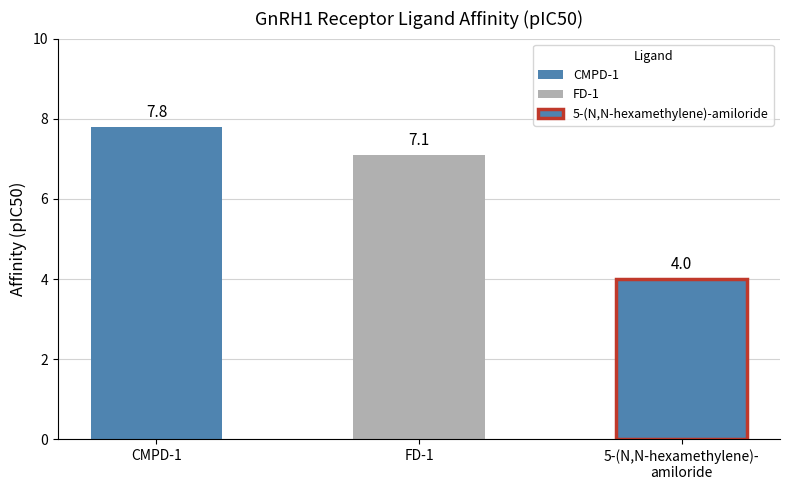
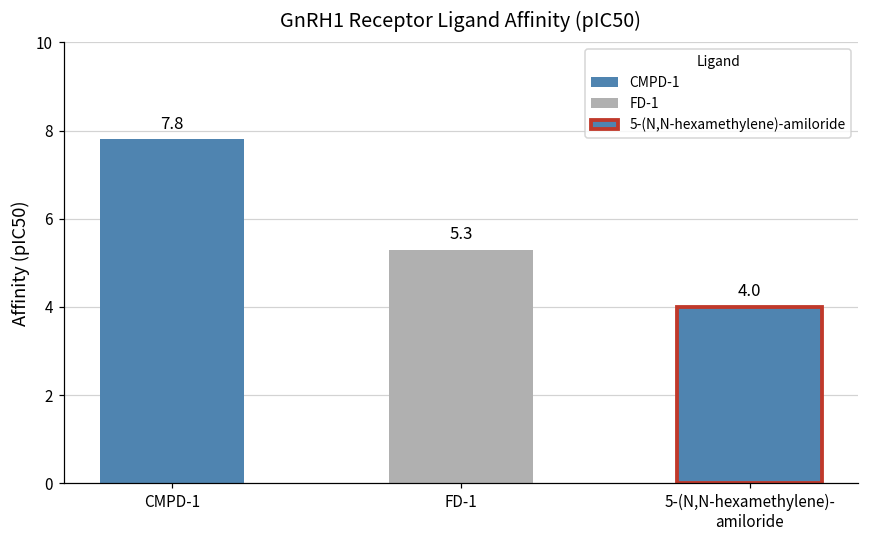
  {
    "CMPD-1": 7.8,
-   "FD-1": 7.1,
+   "FD-1": 5.3,
    "5-(N,N-hexamethylene)- amiloride": 4.0
  }
